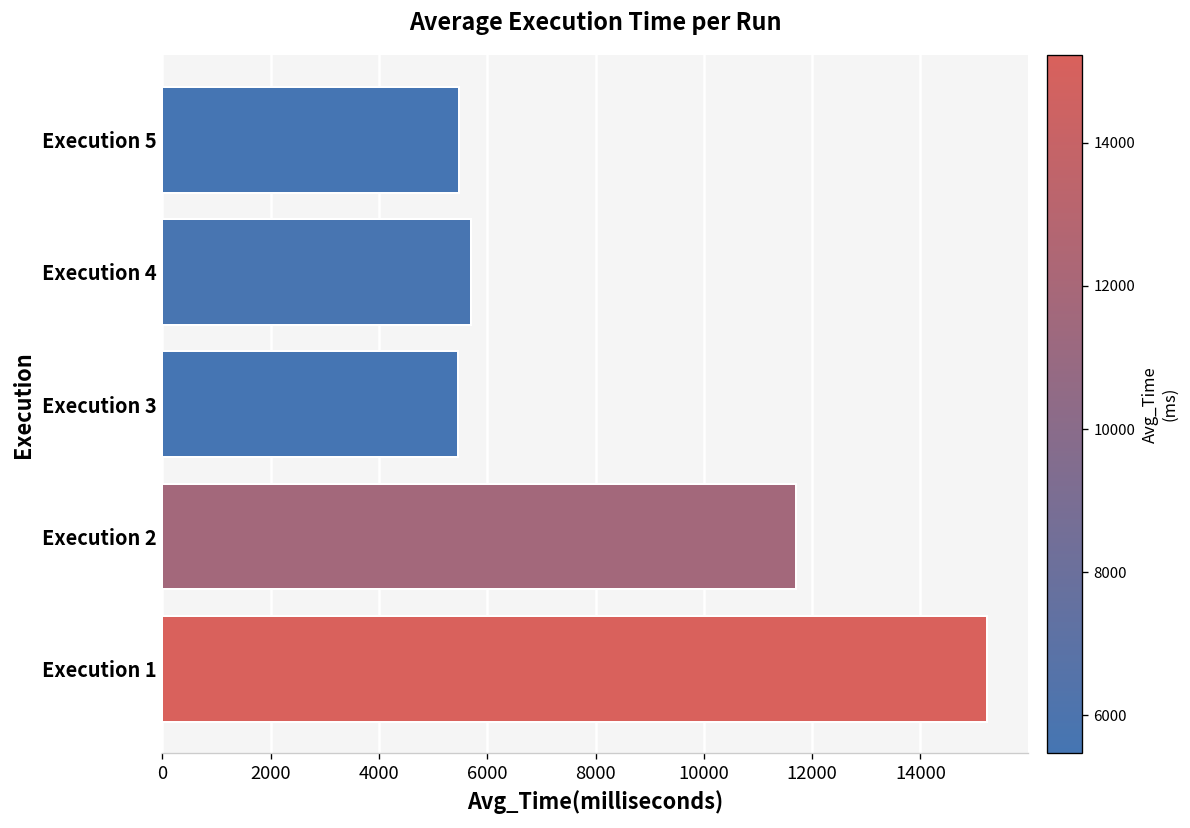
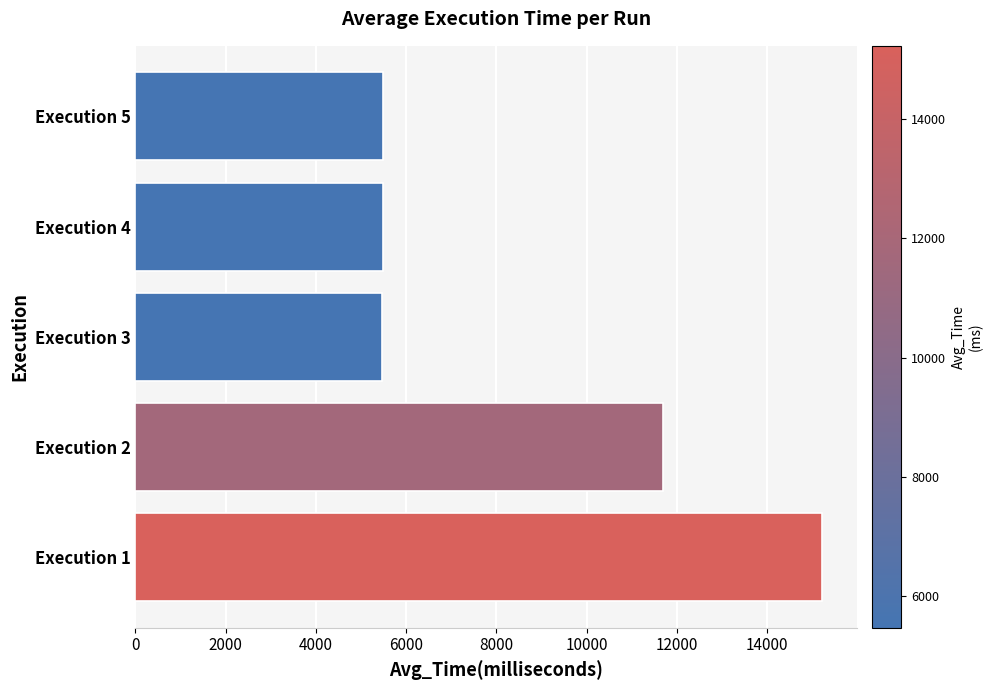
  {
    "Execution 5": 5500,
-   "Execution 4": 5700,
+   "Execution 4": 5500,
    "Execution 3": 5500,
    "Execution 2": 11700,
    "Execution 1": 15200
  }
